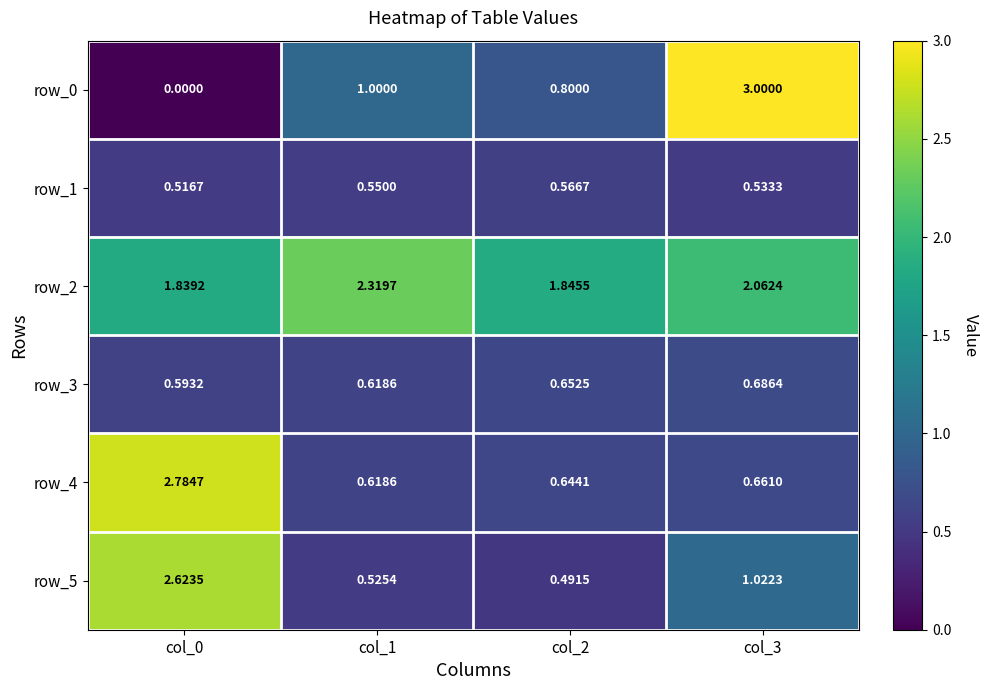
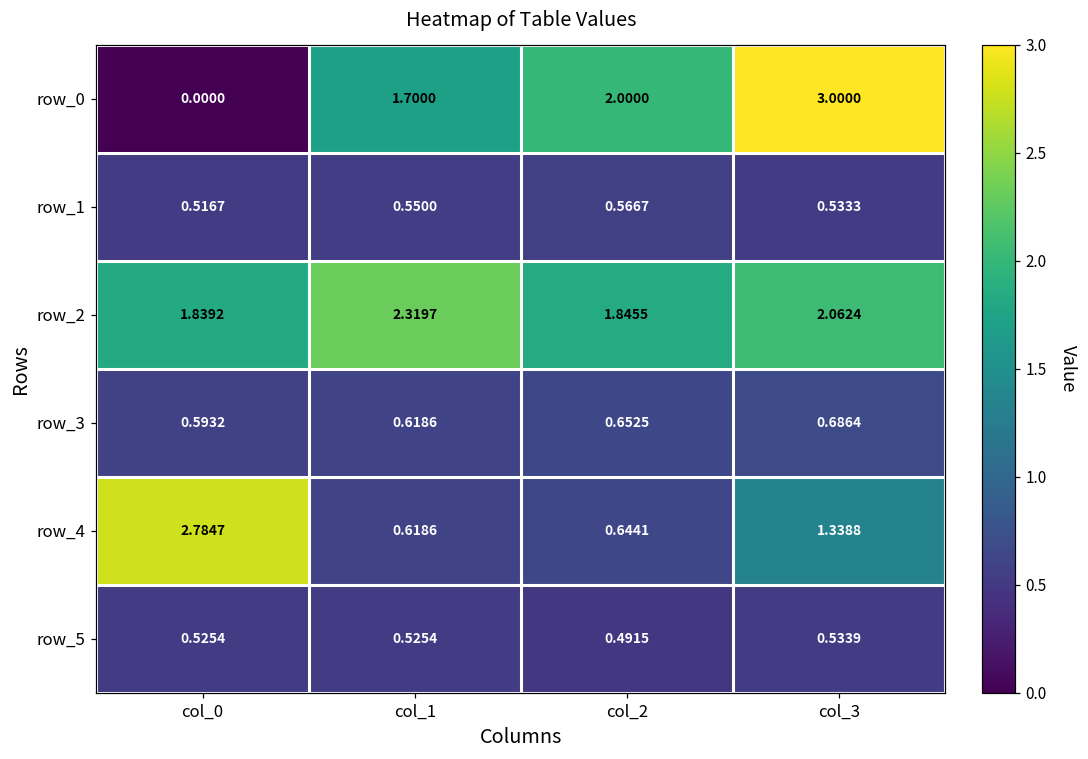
  {
    "row_0": {
      "col_0": 0.0000,
-     "col_1": 1.0000,
-     "col_2": 0.8000,
+     "col_1": 1.7000,
+     "col_2": 2.0000,
      "col_3": 3.0000
    },
    "row_1": {
      "col_0": 0.5167,
      "col_1": 0.5500,
      "col_2": 0.5667,
      "col_3": 0.5333
    },
    "row_2": {
      "col_0": 1.8392,
      "col_1": 2.3197,
      "col_2": 1.8455,
      "col_3": 2.0624
    },
    "row_3": {
      "col_0": 0.5932,
      "col_1": 0.6186,
      "col_2": 0.6525,
      "col_3": 0.6864
    },
    "row_4": {
      "col_0": 2.7847,
      "col_1": 0.6186,
      "col_2": 0.6441,
-     "col_3": 0.6610
+     "col_3": 1.3388
    },
    "row_5": {
-     "col_0": 2.6235,
+     "col_0": 0.5254,
      "col_1": 0.5254,
      "col_2": 0.4915,
-     "col_3": 1.0223
+     "col_3": 0.5339
    }
  }
